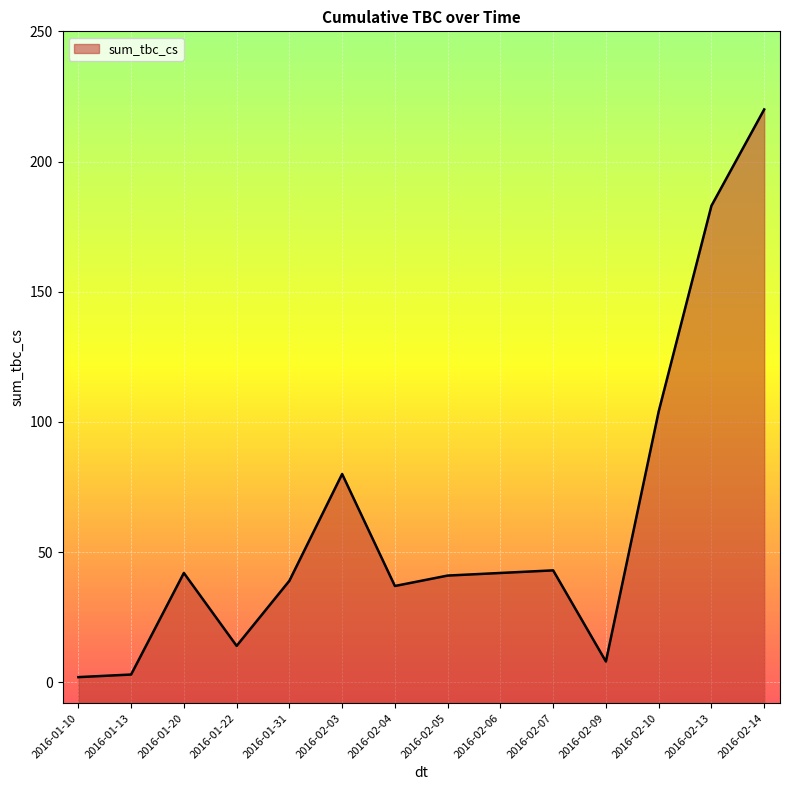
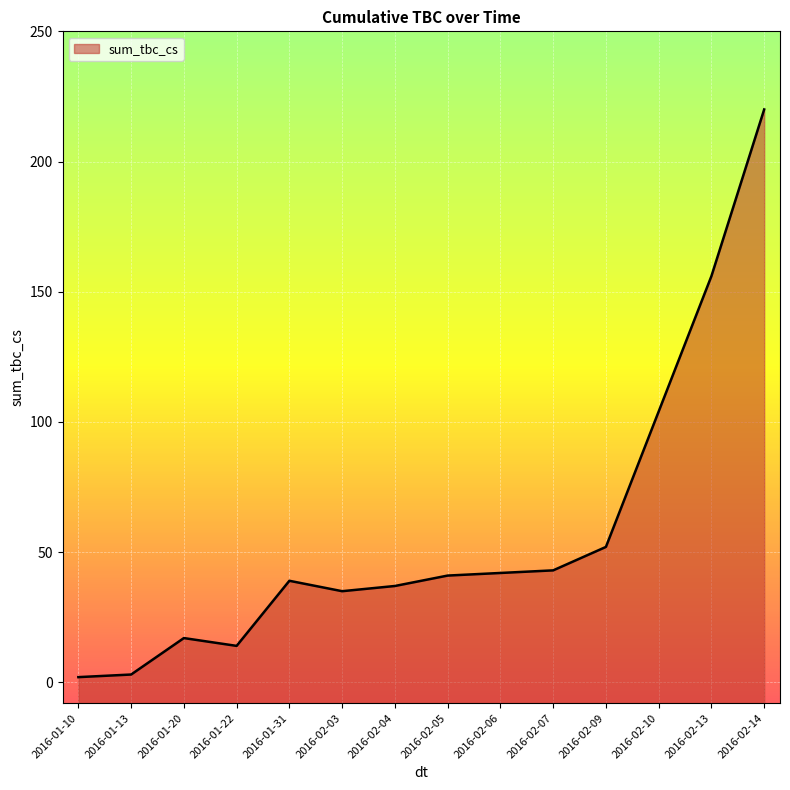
  {
    "2016-01-10": 2,
    "2016-01-13": 3,
-   "2016-01-20": 42,
+   "2016-01-20": 17,
    "2016-01-22": 14,
    "2016-01-31": 39,
-   "2016-02-03": 80,
+   "2016-02-03": 35,
    "2016-02-04": 37,
    "2016-02-05": 41,
    "2016-02-06": 42,
    "2016-02-07": 43,
-   "2016-02-09": 8,
+   "2016-02-09": 52,
    "2016-02-10": 104,
-   "2016-02-13": 183,
+   "2016-02-13": 156,
    "2016-02-14": 220
  }
